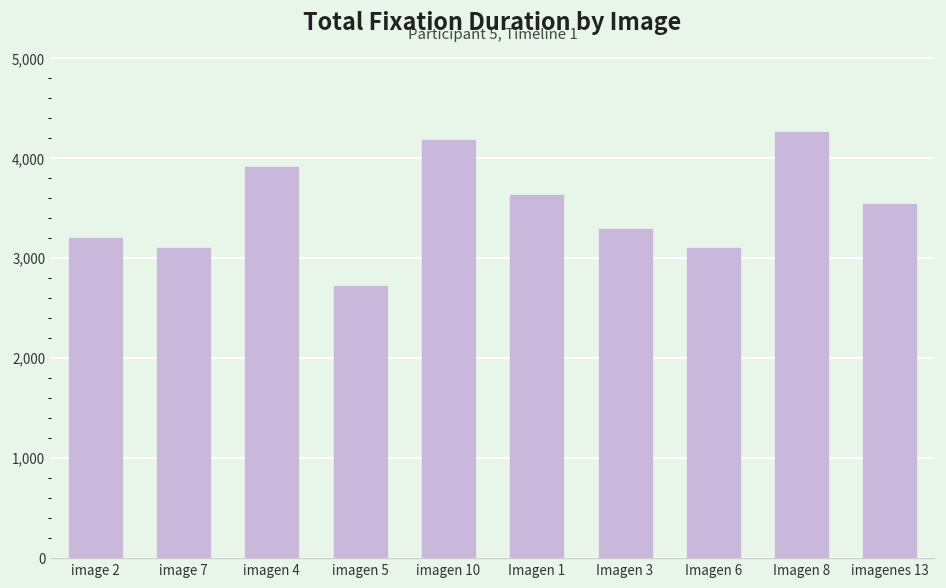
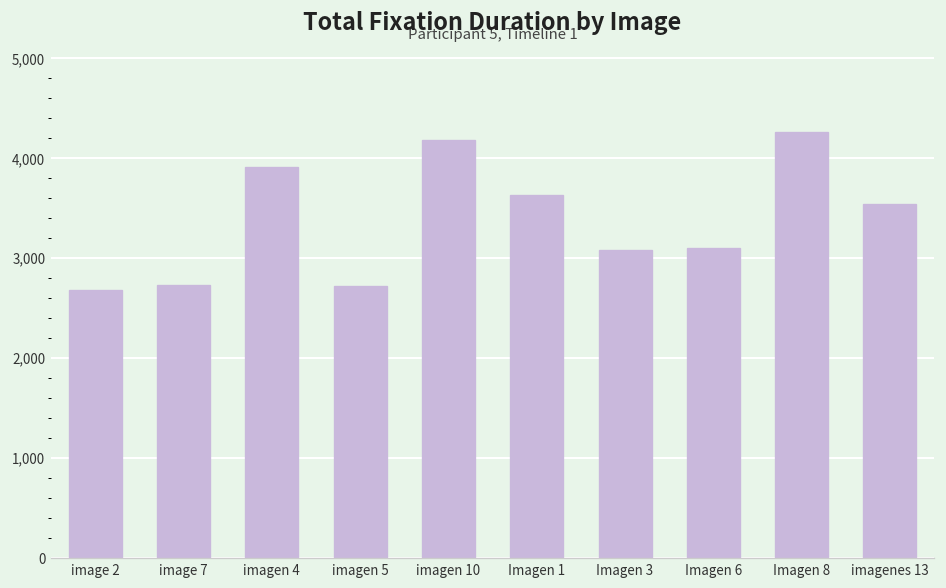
  {
-   "image 2": "3,200",
-   "image 7": "3,100",
+   "image 2": "2,700",
+   "image 7": "2,700",
    "imagen 4": "3,900",
    "imagen 5": "2,700",
    "imagen 10": "4,200",
    "Imagen 1": "3,600",
-   "Imagen 3": "3,300",
+   "Imagen 3": "3,100",
    "Imagen 6": "3,100",
    "Imagen 8": "4,300",
    "imagenes 13": "3,500"
  }
